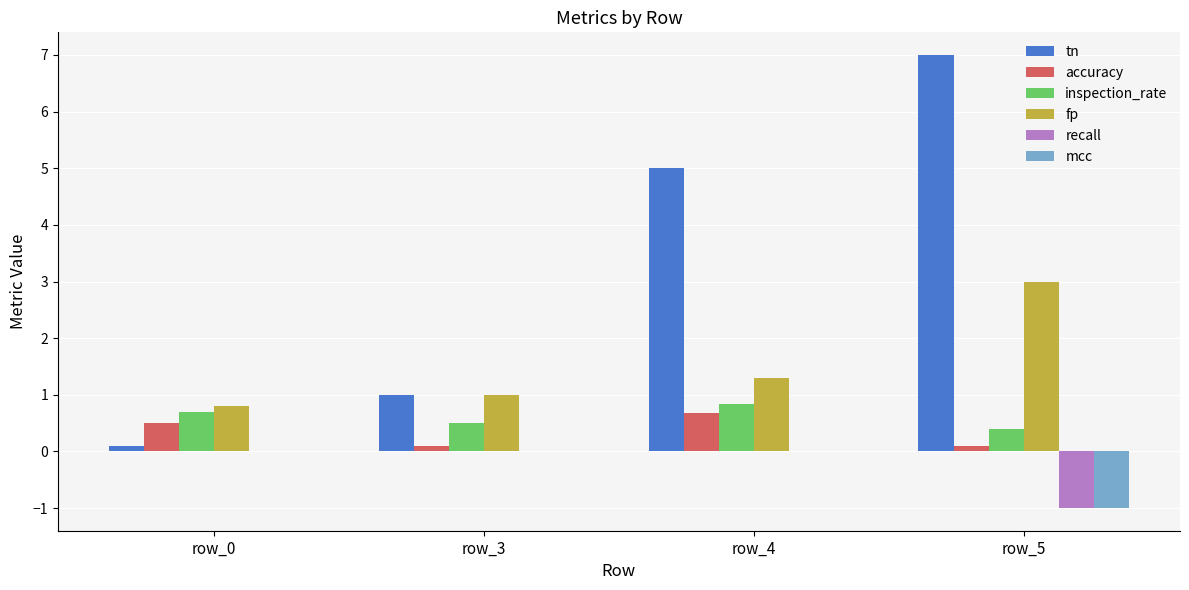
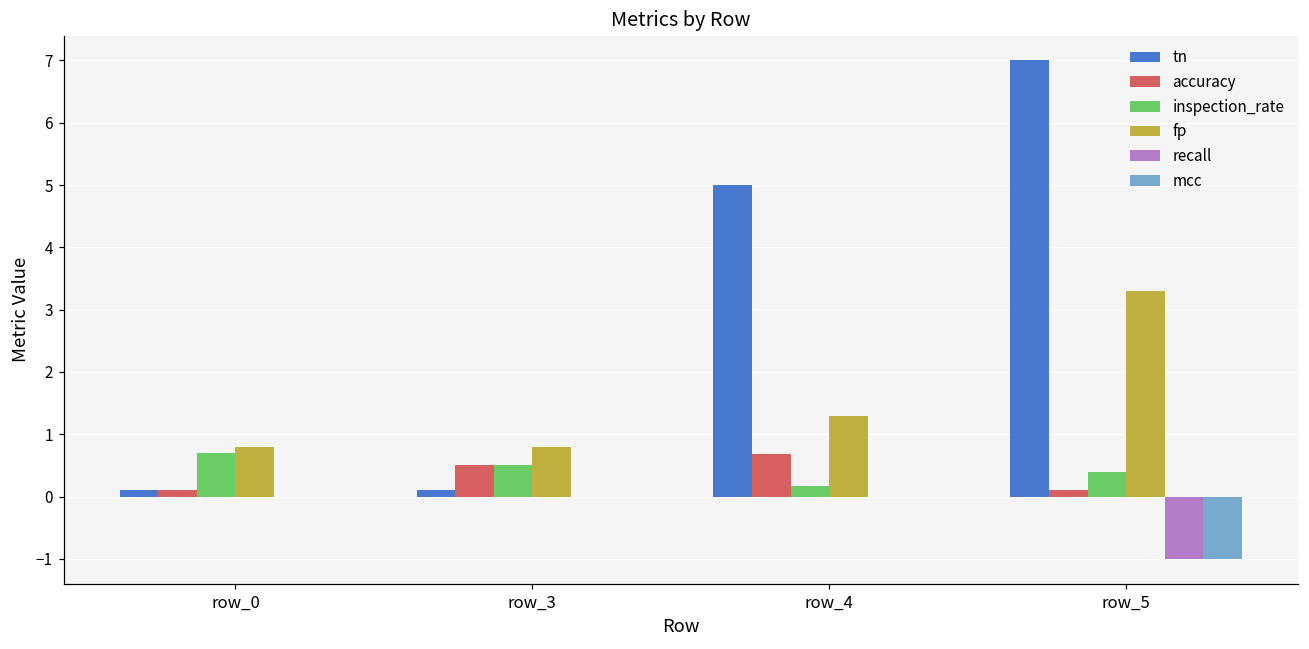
  {
    "tn": {
      "row_0": 0.1,
-     "row_3": 1.0,
+     "row_3": 0.1,
      "row_4": 5.0,
      "row_5": 7.0
    },
    "accuracy": {
-     "row_0": 0.5,
-     "row_3": 0.1,
+     "row_0": 0.1,
+     "row_3": 0.5,
      "row_4": 0.7,
      "row_5": 0.1
    },
    "inspection_rate": {
      "row_0": 0.7,
      "row_3": 0.5,
-     "row_4": 0.8,
+     "row_4": 0.2,
      "row_5": 0.4
    },
    "fp": {
      "row_0": 0.8,
-     "row_3": 1.0,
+     "row_3": 0.8,
      "row_4": 1.3,
-     "row_5": 3.0
+     "row_5": 3.3
    },
    "recall": {
      "row_0": 0.0,
      "row_3": 0.0,
      "row_4": 0.0,
      "row_5": -1.0
    },
    "mcc": {
      "row_0": 0.0,
      "row_3": 0.0,
      "row_4": 0.0,
      "row_5": -1.0
    }
  }
